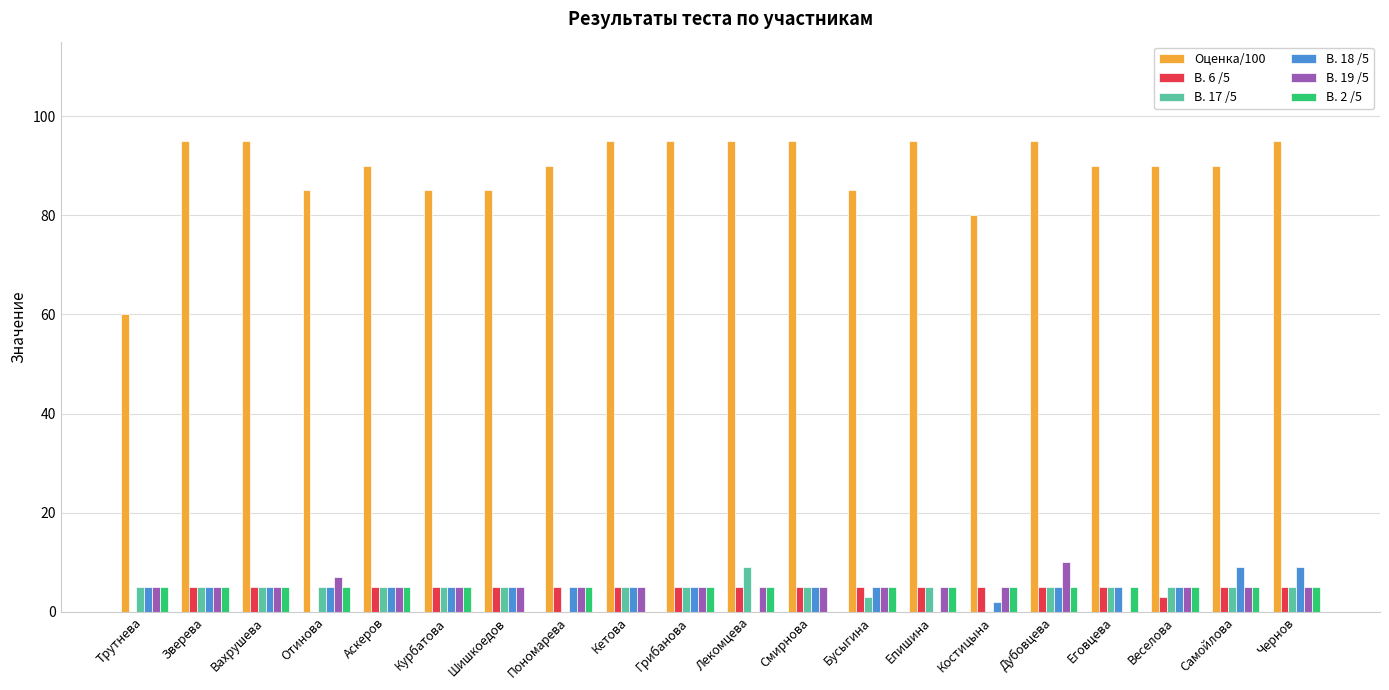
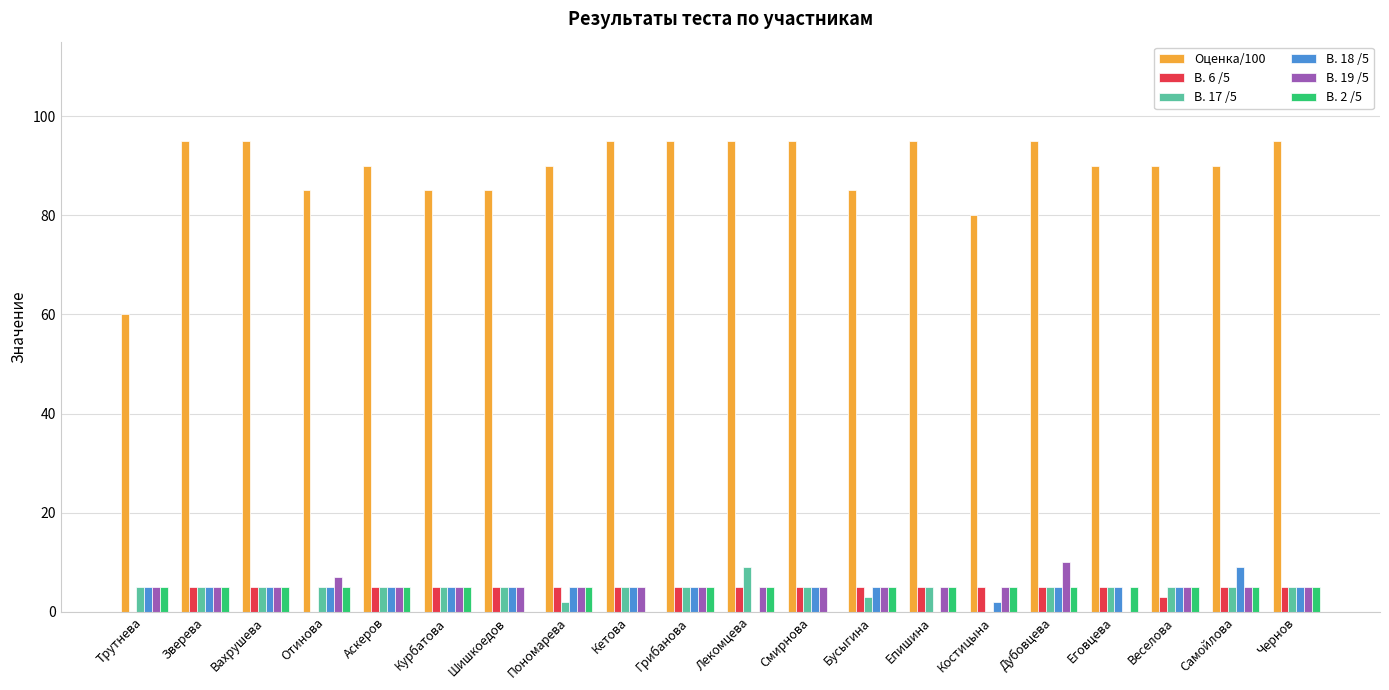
  {
    "Оценка/100": {
      "Трутнева": 60,
      "Зверева": 95,
      "Вахрушева": 95,
      "Отинова": 85,
      "Аскеров": 90,
      "Курбатова": 85,
      "Шишкоедов": 85,
      "Пономарева": 90,
      "Кетова": 95,
      "Грибанова": 95,
      "Лекомцева": 95,
      "Смирнова": 95,
      "Бусыгина": 85,
      "Епишина": 95,
      "Костицына": 80,
      "Дубовцева": 95,
      "Еговцева": 90,
      "Веселова": 90,
      "Самойлова": 90,
      "Чернов": 95
    },
    "В. 6 /5": {
      "Трутнева": 0,
      "Зверева": 5,
      "Вахрушева": 5,
      "Отинова": 0,
      "Аскеров": 5,
      "Курбатова": 5,
      "Шишкоедов": 5,
      "Пономарева": 5,
      "Кетова": 5,
      "Грибанова": 5,
      "Лекомцева": 5,
      "Смирнова": 5,
      "Бусыгина": 5,
      "Епишина": 5,
      "Костицына": 5,
      "Дубовцева": 5,
      "Еговцева": 5,
      "Веселова": 3,
      "Самойлова": 5,
      "Чернов": 5
    },
    "В. 17 /5": {
      "Трутнева": 5,
      "Зверева": 5,
      "Вахрушева": 5,
      "Отинова": 5,
      "Аскеров": 5,
      "Курбатова": 5,
      "Шишкоедов": 5,
-     "Пономарева": 0,
+     "Пономарева": 2,
      "Кетова": 5,
      "Грибанова": 5,
      "Лекомцева": 9,
      "Смирнова": 5,
      "Бусыгина": 3,
      "Епишина": 5,
      "Костицына": 0,
      "Дубовцева": 5,
      "Еговцева": 5,
      "Веселова": 5,
      "Самойлова": 5,
      "Чернов": 5
    },
    "В. 18 /5": {
      "Трутнева": 5,
      "Зверева": 5,
      "Вахрушева": 5,
      "Отинова": 5,
      "Аскеров": 5,
      "Курбатова": 5,
      "Шишкоедов": 5,
      "Пономарева": 5,
      "Кетова": 5,
      "Грибанова": 5,
      "Лекомцева": 0,
      "Смирнова": 5,
      "Бусыгина": 5,
      "Епишина": 0,
      "Костицына": 2,
      "Дубовцева": 5,
      "Еговцева": 5,
      "Веселова": 5,
      "Самойлова": 9,
-     "Чернов": 9
+     "Чернов": 5
    },
    "В. 19 /5": {
      "Трутнева": 5,
      "Зверева": 5,
      "Вахрушева": 5,
      "Отинова": 7,
      "Аскеров": 5,
      "Курбатова": 5,
      "Шишкоедов": 5,
      "Пономарева": 5,
      "Кетова": 5,
      "Грибанова": 5,
      "Лекомцева": 5,
      "Смирнова": 5,
      "Бусыгина": 5,
      "Епишина": 5,
      "Костицына": 5,
      "Дубовцева": 10,
      "Еговцева": 0,
      "Веселова": 5,
      "Самойлова": 5,
      "Чернов": 5
    },
    "В. 2 /5": {
      "Трутнева": 5,
      "Зверева": 5,
      "Вахрушева": 5,
      "Отинова": 5,
      "Аскеров": 5,
      "Курбатова": 5,
      "Шишкоедов": 0,
      "Пономарева": 5,
      "Кетова": 0,
      "Грибанова": 5,
      "Лекомцева": 5,
      "Смирнова": 0,
      "Бусыгина": 5,
      "Епишина": 5,
      "Костицына": 5,
      "Дубовцева": 5,
      "Еговцева": 5,
      "Веселова": 5,
      "Самойлова": 5,
      "Чернов": 5
    }
  }
